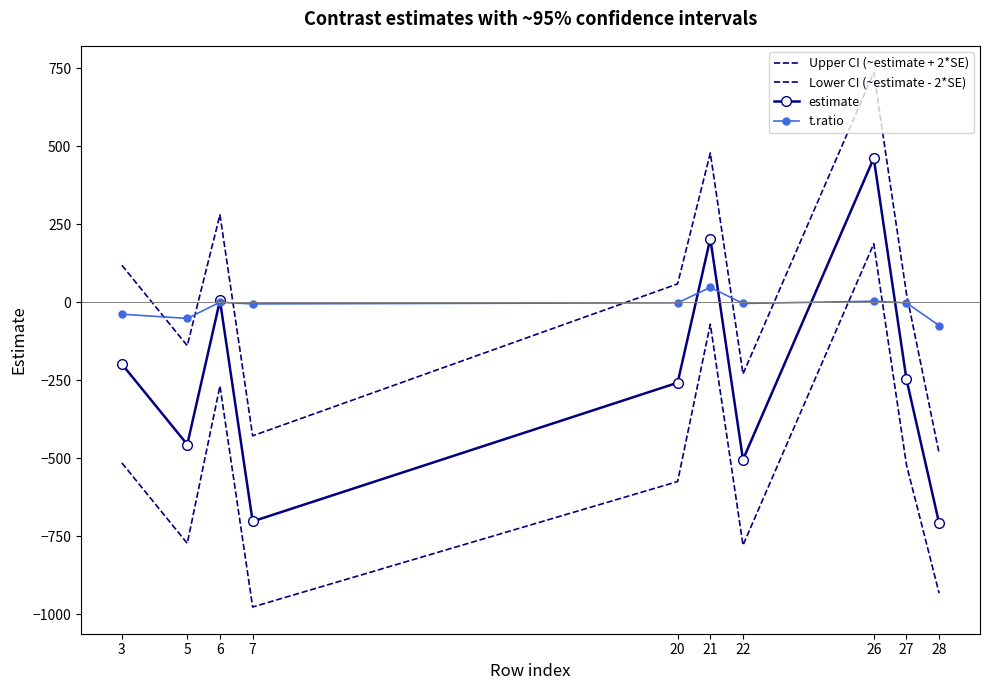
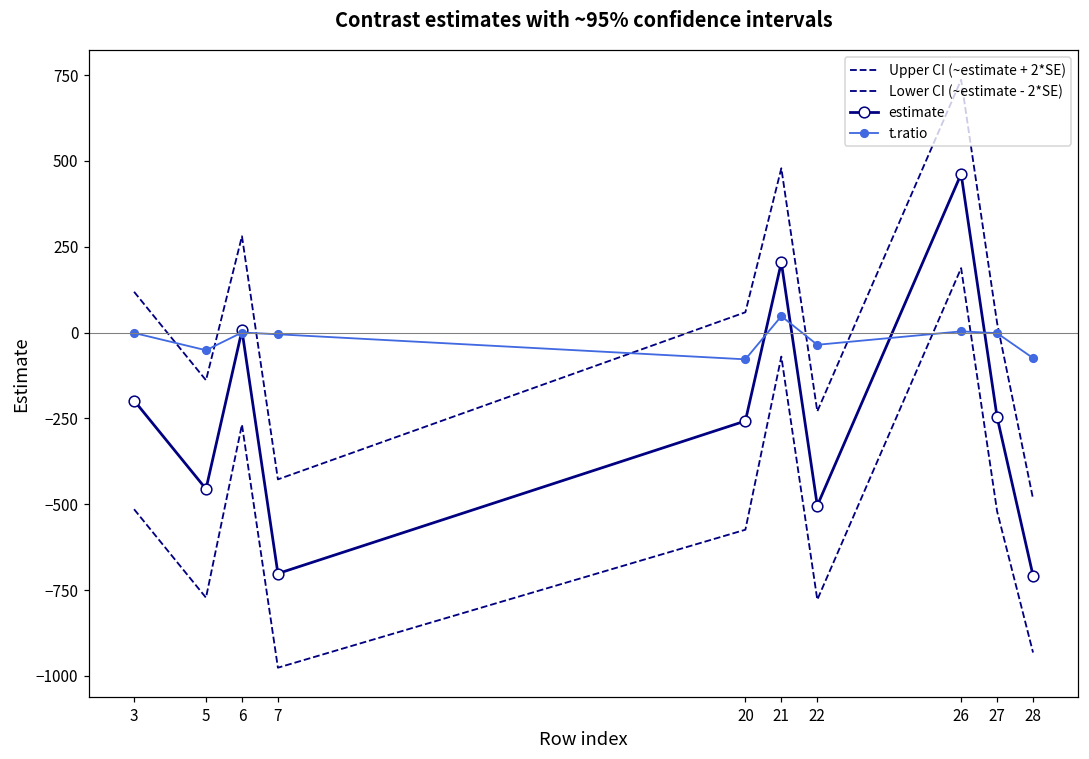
  {
    "t.ratio": {
-     "3": -40,
+     "3": 0,
      "5": -50,
      "7": -10,
-     "20": 0,
+     "20": -80,
      "21": 50,
-     "22": 0,
+     "22": -40,
      "26": 0,
      "27": 0,
      "28": -70
    }
  }
